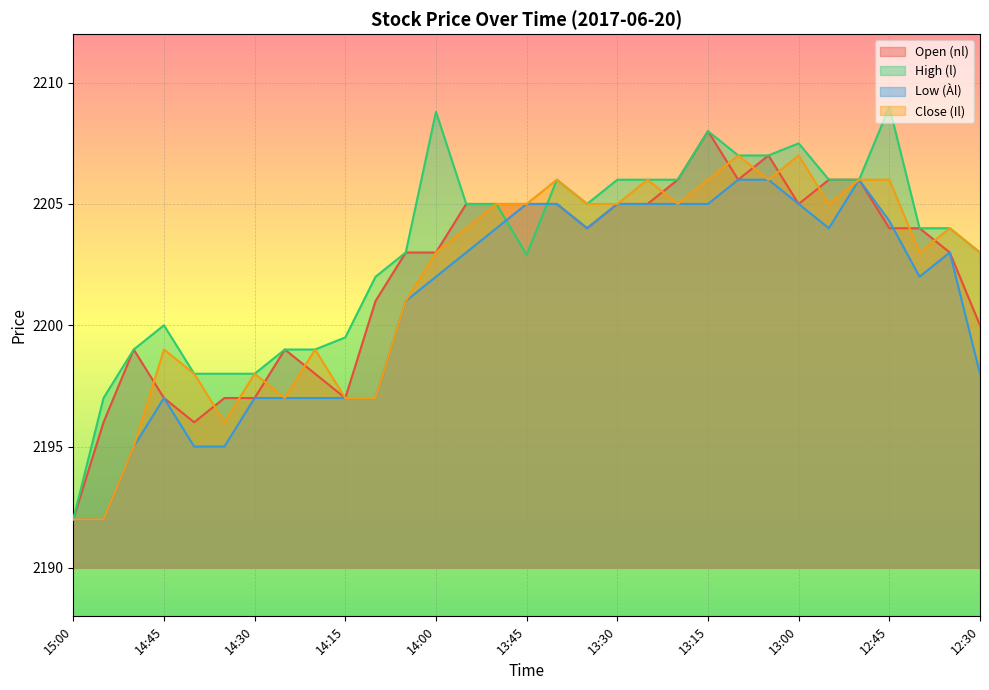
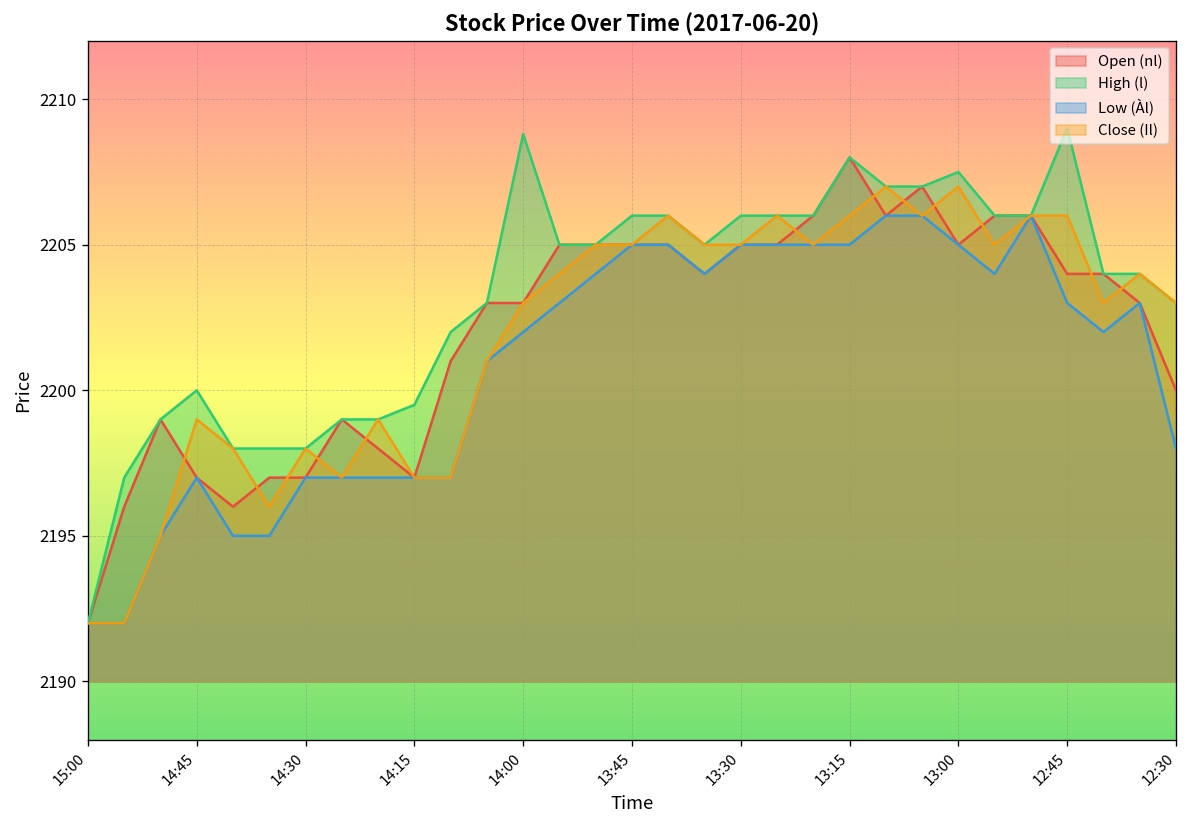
  {
    "High (l)": {
      "14:45": 2200.0,
      "14:15": 2199.5,
      "14:00": 2208.8,
-     "13:45": 2202.9,
+     "13:45": 2206.0,
      "13:30": 2206.0,
      "13:00": 2207.5
    },
    "Low (Àl)": {
      "14:00": 2202.0,
      "13:15": 2205.0,
-     "12:45": 2204.3,
+     "12:45": 2203.0,
      "12:30": 2198.0
    }
  }
